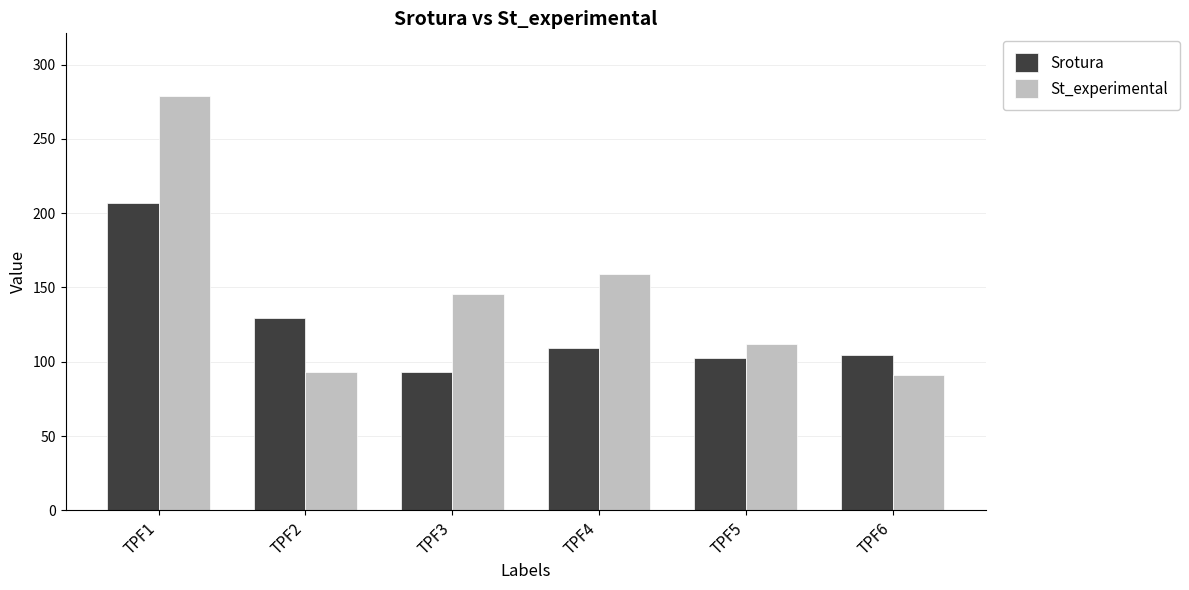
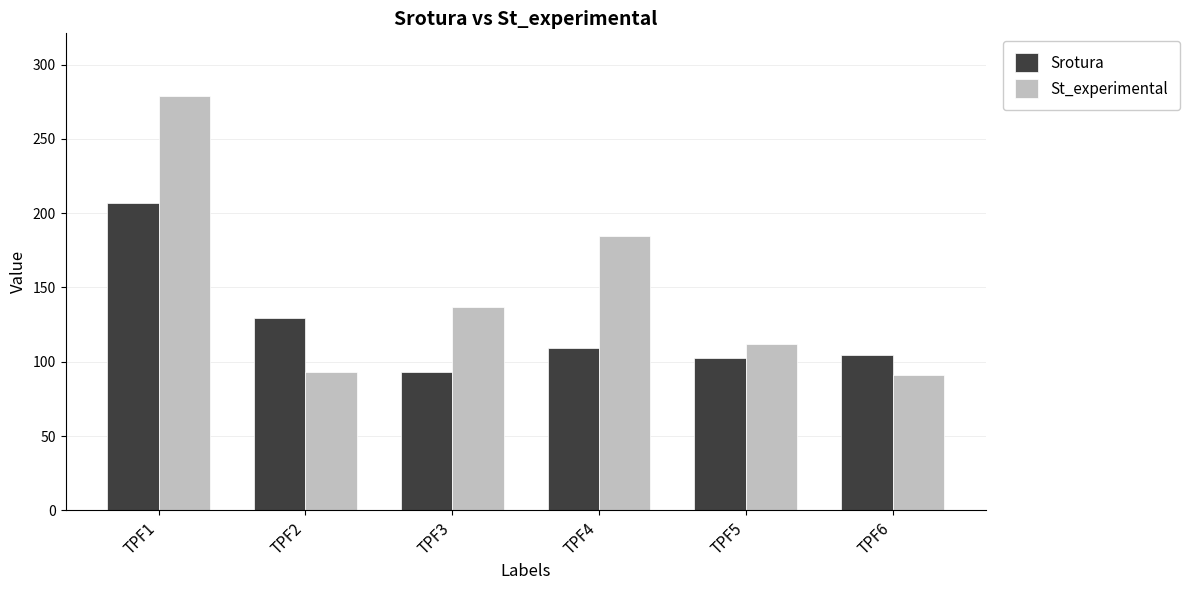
  {
    "Srotura": {
      "TPF1": 207,
      "TPF2": 130,
      "TPF3": 93,
      "TPF4": 110,
      "TPF5": 102,
      "TPF6": 105
    },
    "St_experimental": {
      "TPF1": 279,
      "TPF2": 93,
-     "TPF3": 146,
-     "TPF4": 159,
+     "TPF3": 137,
+     "TPF4": 184,
      "TPF5": 112,
      "TPF6": 91
    }
  }
